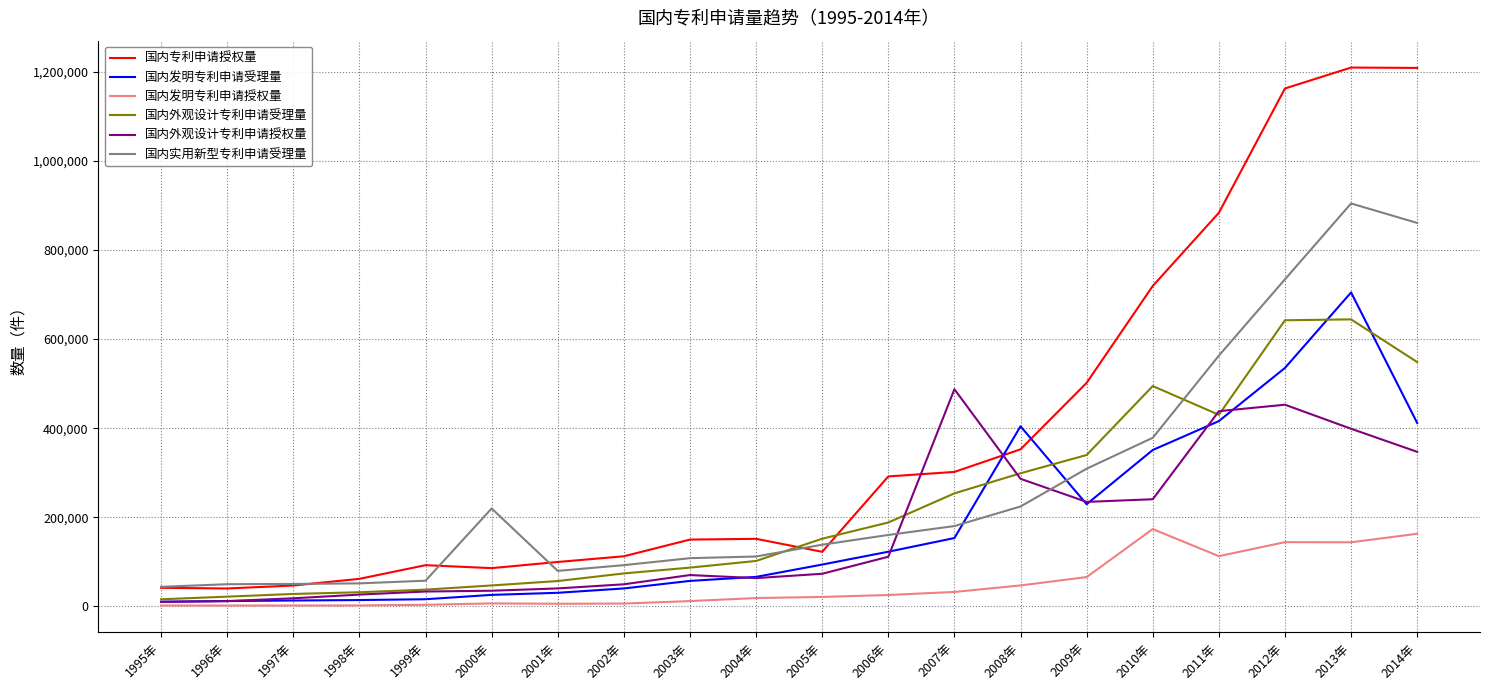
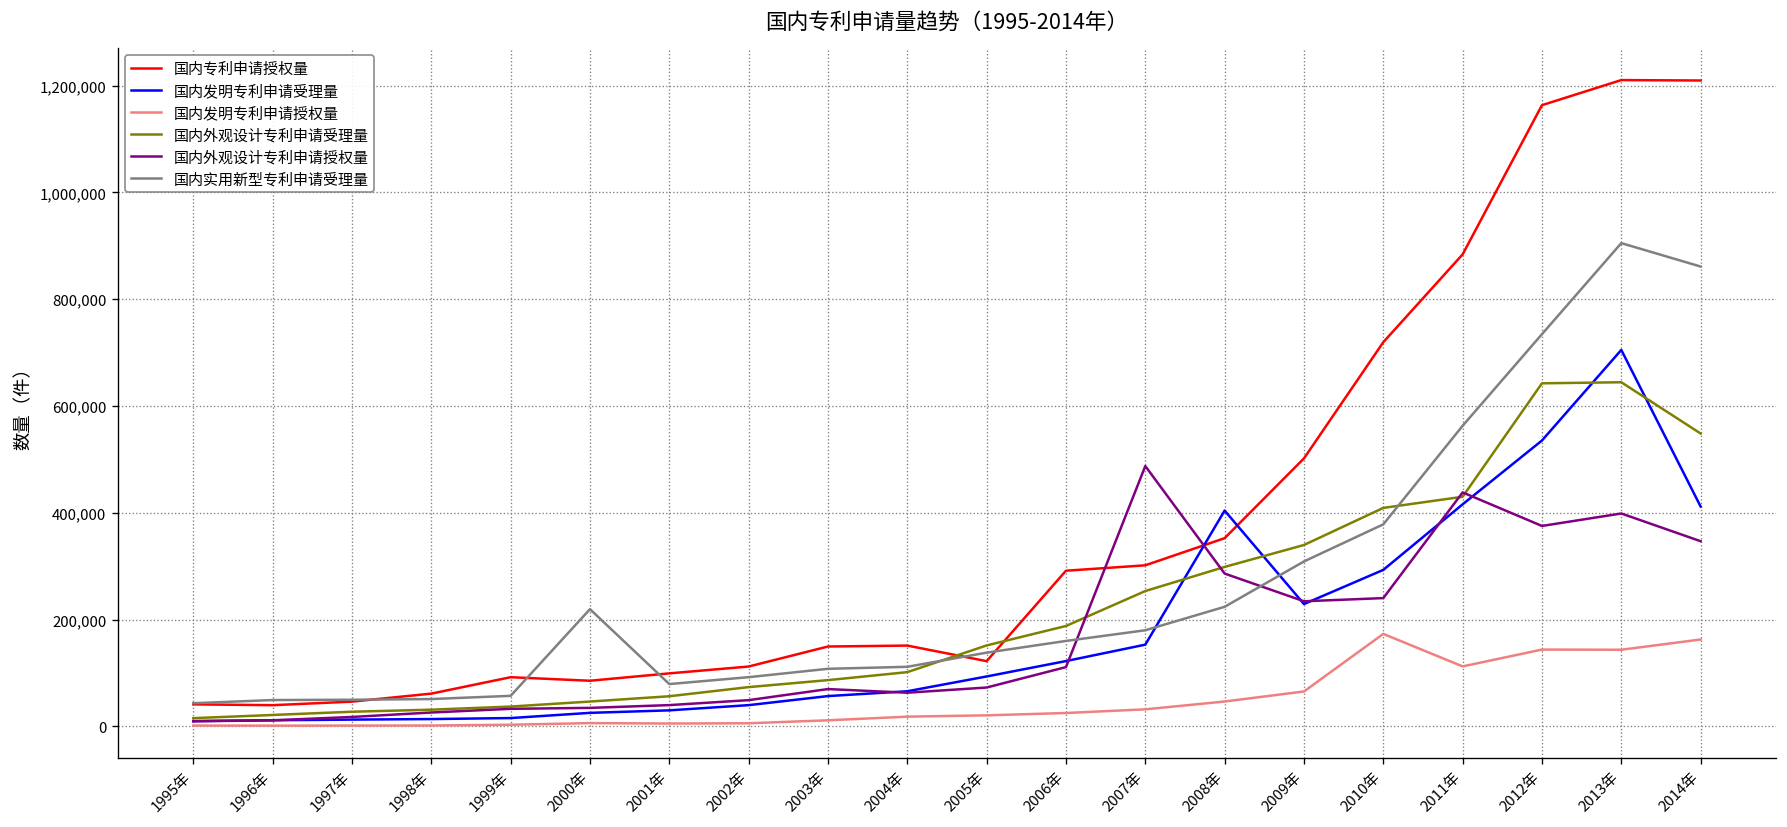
  {
    "国内专利申请授权量": {
      "1996年": "40,000",
      "1998年": "60,000",
      "1999年": "90,000",
      "2000年": "90,000",
      "2001年": "100,000",
      "2002年": "110,000",
      "2003年": "150,000",
      "2004年": "150,000",
      "2005年": "120,000",
      "2006年": "290,000",
      "2007年": "300,000",
      "2008年": "350,000",
      "2009年": "500,000",
      "2010年": "720,000",
      "2011年": "880,000",
      "2012年": "1,160,000",
      "2013年": "1,210,000",
      "2014年": "1,210,000"
    },
    "国内发明专利申请受理量": {
      "1998年": "10,000",
      "1999年": "20,000",
      "2000年": "30,000",
      "2001年": "30,000",
      "2002年": "40,000",
      "2003年": "60,000",
      "2005年": "90,000",
      "2006年": "120,000",
      "2007年": "150,000",
      "2008年": "400,000",
-     "2010年": "350,000",
+     "2010年": "290,000",
      "2011年": "420,000",
      "2012年": "540,000",
      "2013年": "700,000",
      "2014年": "410,000"
    },
    "国内发明专利申请授权量": {
      "1995年": "0",
      "1996年": "0",
      "1997年": "0",
      "1998年": "0",
      "1999年": "0",
      "2000年": "10,000",
      "2001年": "10,000",
      "2002年": "10,000",
      "2003年": "10,000",
      "2004年": "20,000",
      "2005年": "20,000",
      "2006年": "30,000",
      "2007年": "30,000",
      "2008年": "50,000",
      "2009年": "70,000",
      "2010年": "170,000",
      "2011年": "110,000",
      "2012年": "140,000",
      "2013年": "140,000",
      "2014年": "160,000"
    },
    "国内外观设计专利申请受理量": {
      "1996年": "20,000",
      "1997年": "30,000",
      "2000年": "50,000",
      "2001年": "60,000",
      "2002年": "70,000",
      "2003年": "90,000",
      "2004年": "100,000",
      "2005年": "150,000",
      "2006年": "190,000",
      "2007年": "250,000",
      "2008年": "300,000",
      "2009年": "340,000",
-     "2010年": "490,000",
+     "2010年": "410,000",
      "2011年": "430,000",
      "2012年": "640,000",
      "2013年": "640,000",
      "2014年": "550,000"
    },
    "国内外观设计专利申请授权量": {
      "2000年": "30,000",
      "2001年": "40,000",
      "2002年": "50,000",
      "2003年": "70,000",
      "2005年": "70,000",
      "2006年": "110,000",
      "2007年": "490,000",
      "2008年": "290,000",
      "2010年": "240,000",
      "2011年": "440,000",
-     "2012年": "450,000",
+     "2012年": "380,000",
      "2013年": "400,000",
      "2014年": "350,000"
    },
    "国内实用新型专利申请受理量": {
      "1996年": "50,000",
      "1998年": "50,000",
      "1999年": "60,000",
      "2000年": "220,000",
      "2001年": "80,000",
      "2002年": "90,000",
      "2003年": "110,000",
      "2004年": "110,000",
      "2005年": "140,000",
      "2006年": "160,000",
      "2007年": "180,000",
      "2008年": "220,000",
      "2009年": "310,000",
      "2010年": "380,000",
      "2011年": "560,000",
      "2012年": "730,000",
      "2013年": "900,000",
      "2014年": "860,000"
    }
  }
